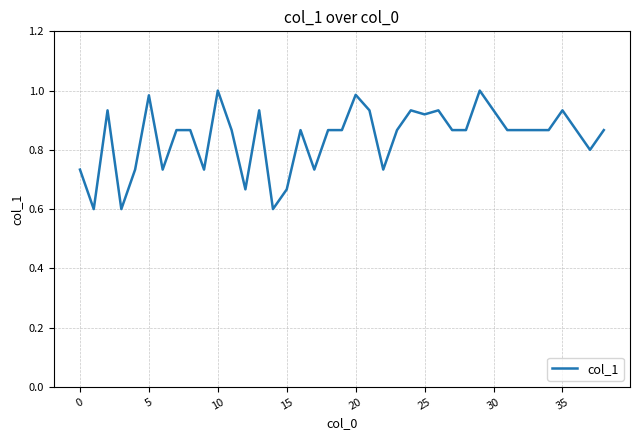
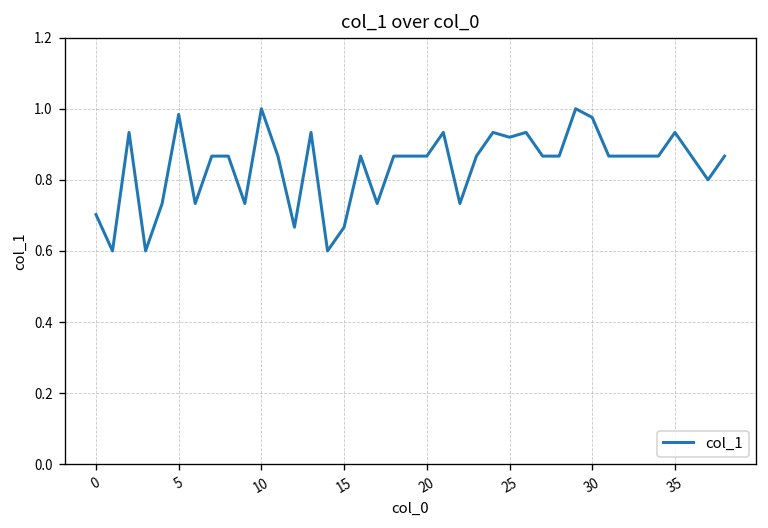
  {
-   "0": 0.73,
+   "0": 0.70,
    "5": 0.98,
    "10": 1.00,
    "15": 0.67,
-   "20": 0.99,
+   "20": 0.87,
    "25": 0.92,
-   "30": 0.93,
+   "30": 0.98,
    "35": 0.93
  }
